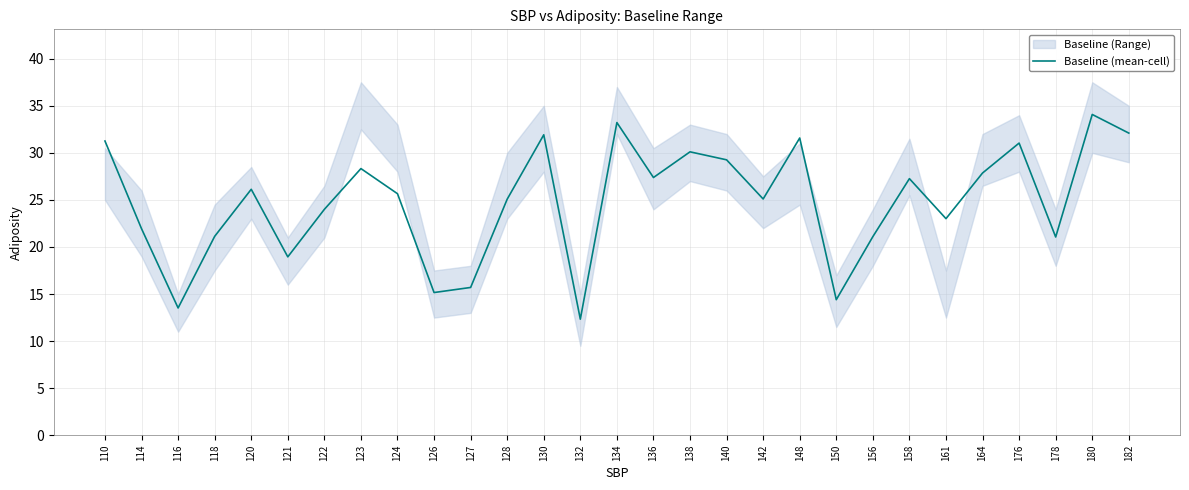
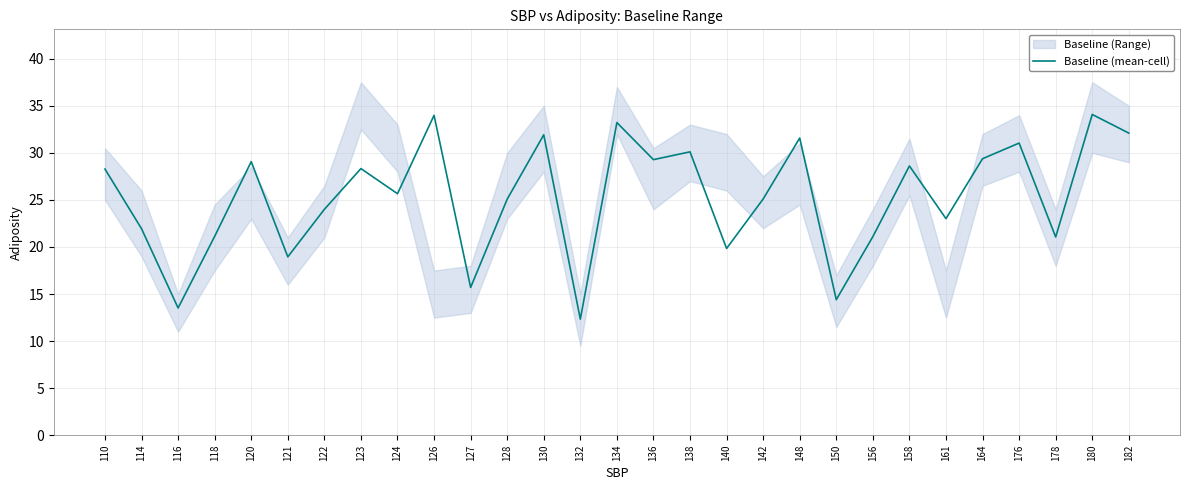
  {
    "Baseline (mean-cell)": {
-     "110": 31,
+     "110": 28,
      "114": 22,
      "116": 14,
      "118": 21,
-     "120": 26,
+     "120": 29,
      "121": 19,
      "122": 24,
      "123": 28,
      "124": 26,
-     "126": 15,
+     "126": 34,
      "127": 16,
      "128": 25,
      "130": 32,
      "132": 12,
      "134": 33,
-     "136": 27,
+     "136": 29,
      "138": 30,
-     "140": 29,
+     "140": 20,
      "142": 25,
      "148": 32,
      "150": 14,
      "156": 21,
-     "158": 27,
+     "158": 29,
      "161": 23,
-     "164": 28,
+     "164": 29,
      "176": 31,
      "178": 21,
      "180": 34,
      "182": 32
    }
  }
